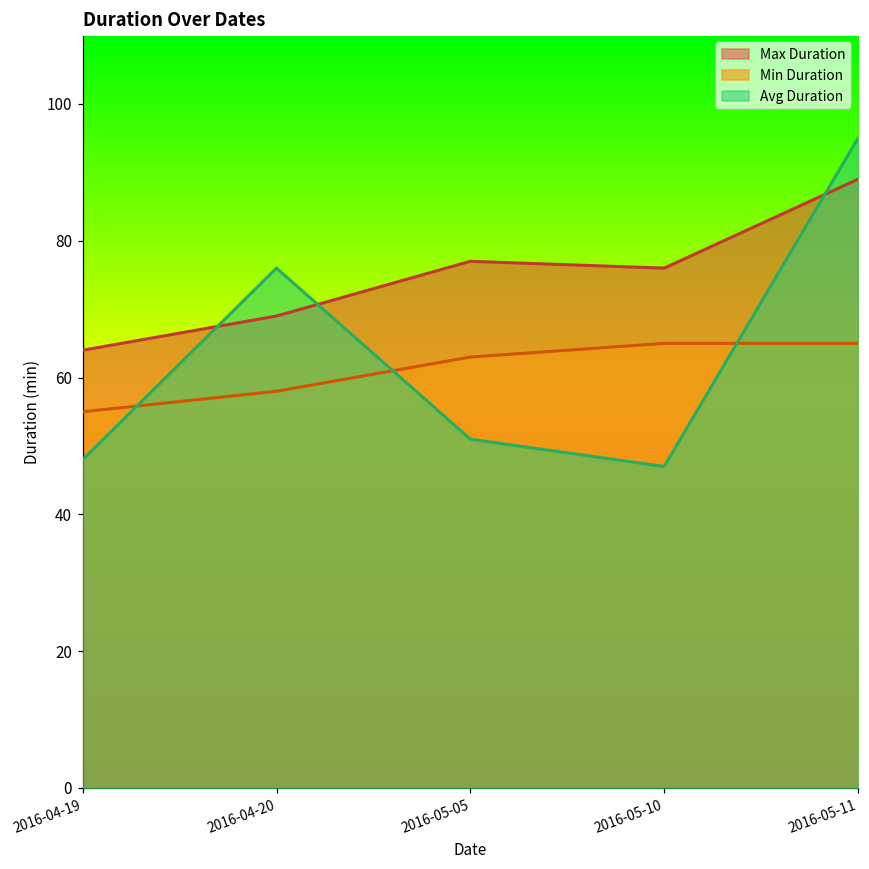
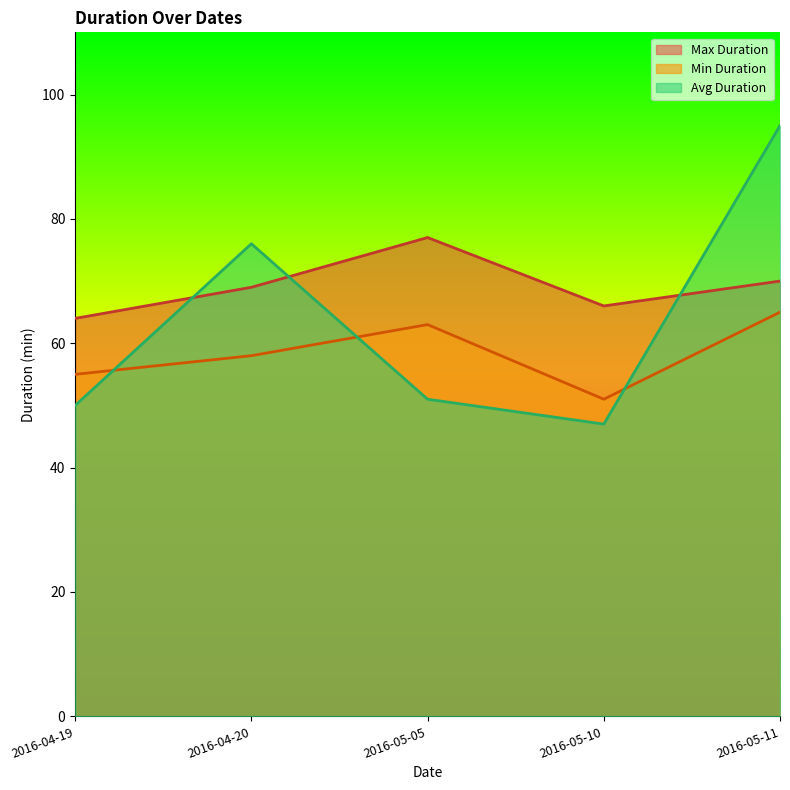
  {
    "Max Duration": {
      "2016-04-19": 64,
      "2016-04-20": 69,
      "2016-05-05": 77,
-     "2016-05-10": 76,
-     "2016-05-11": 89
+     "2016-05-10": 66,
+     "2016-05-11": 70
    },
    "Min Duration": {
      "2016-04-19": 55,
      "2016-04-20": 58,
      "2016-05-05": 63,
-     "2016-05-10": 65,
+     "2016-05-10": 51,
      "2016-05-11": 65
    },
    "Avg Duration": {
-     "2016-04-19": 48,
+     "2016-04-19": 50,
      "2016-04-20": 76,
      "2016-05-05": 51,
      "2016-05-10": 47,
      "2016-05-11": 95
    }
  }
